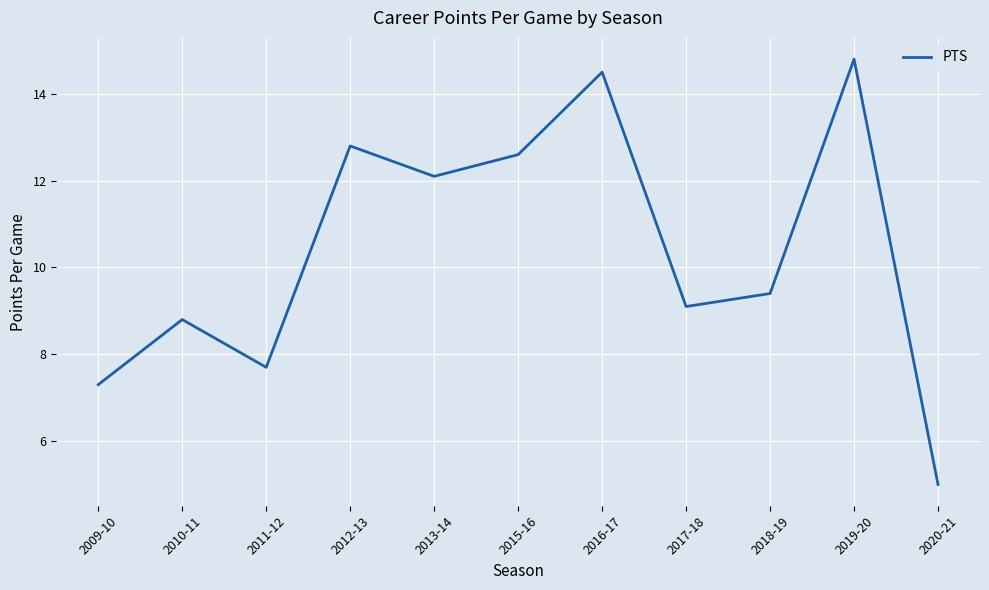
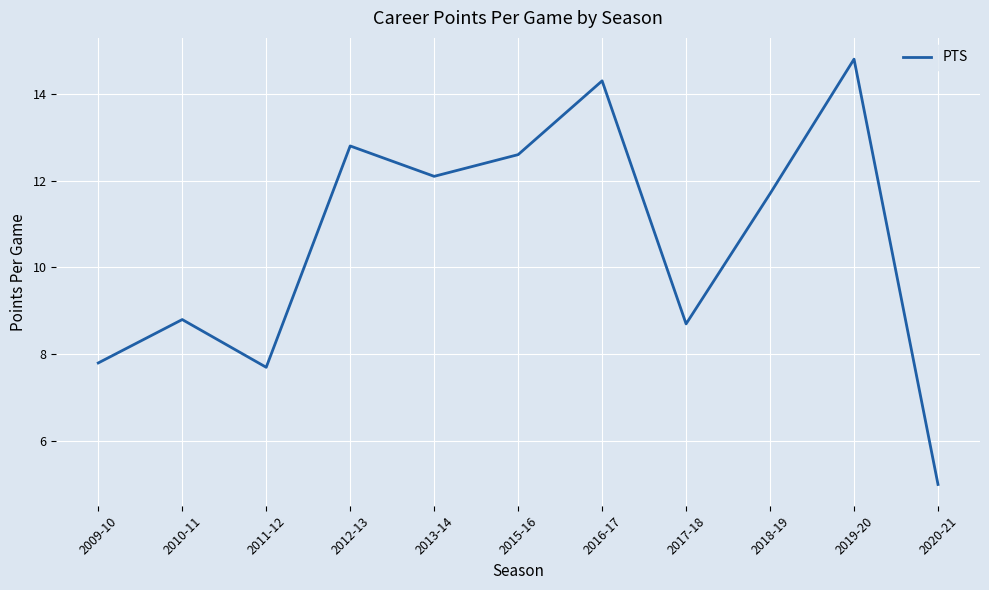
  {
-   "2009-10": 7.3,
+   "2009-10": 7.8,
    "2010-11": 8.8,
    "2011-12": 7.7,
    "2012-13": 12.8,
    "2013-14": 12.1,
    "2015-16": 12.6,
-   "2016-17": 14.5,
-   "2017-18": 9.1,
-   "2018-19": 9.4,
+   "2016-17": 14.3,
+   "2017-18": 8.7,
+   "2018-19": 11.7,
    "2019-20": 14.8,
    "2020-21": 5.0
  }
